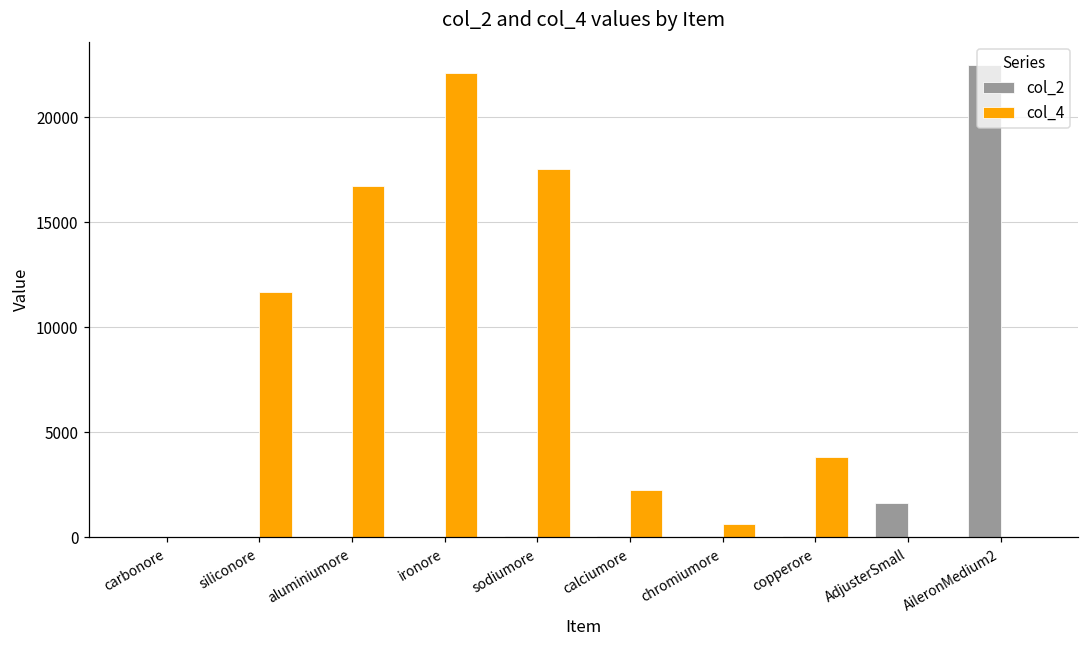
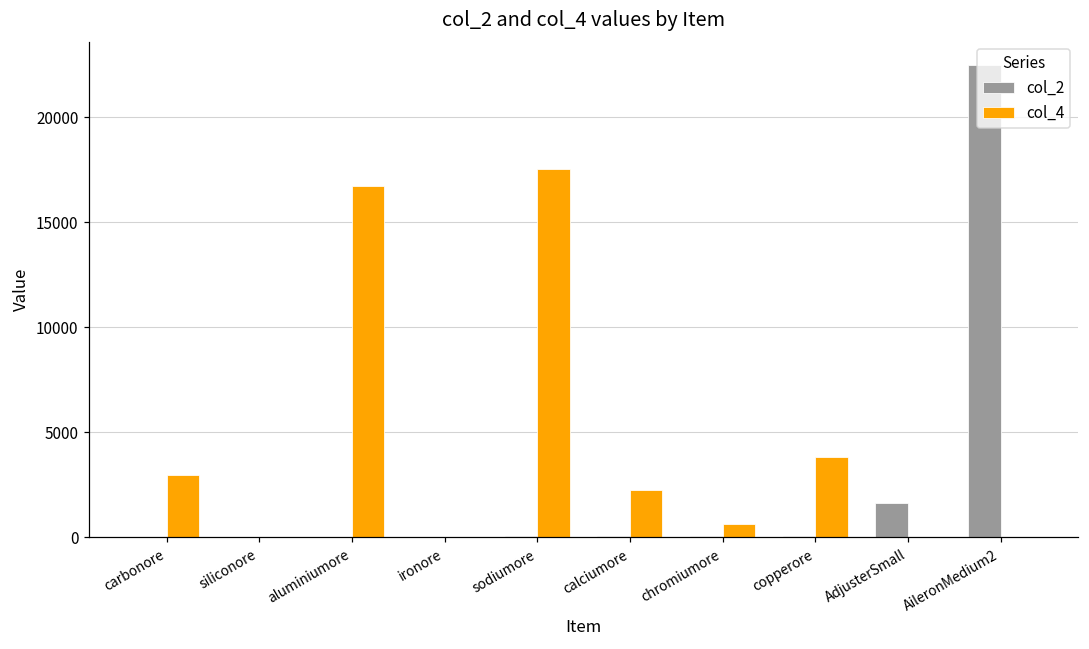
  {
    "col_2": {
      "AdjusterSmall": 1600
    },
    "col_4": {
-     "carbonore": 0,
-     "siliconore": 11700,
+     "carbonore": 3000,
+     "siliconore": 0,
      "aluminiumore": 16700,
-     "ironore": 22100,
+     "ironore": 0,
      "sodiumore": 17500,
      "calciumore": 2300,
      "chromiumore": 600,
      "copperore": 3800,
      "AdjusterSmall": 0,
      "AileronMedium2": 0
    }
  }
